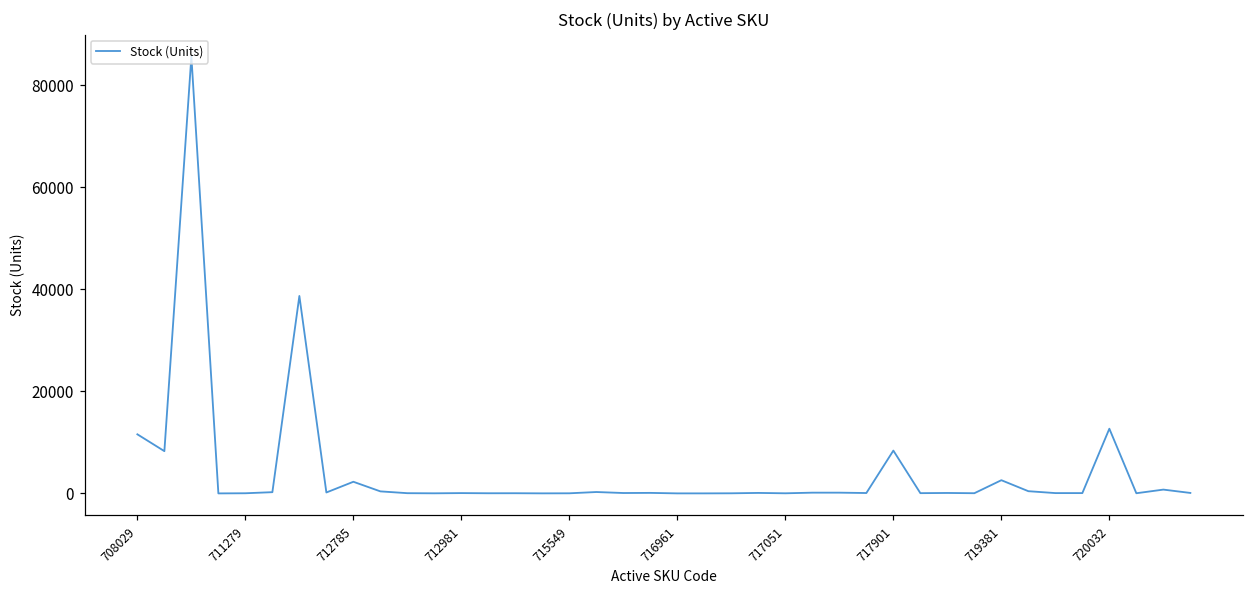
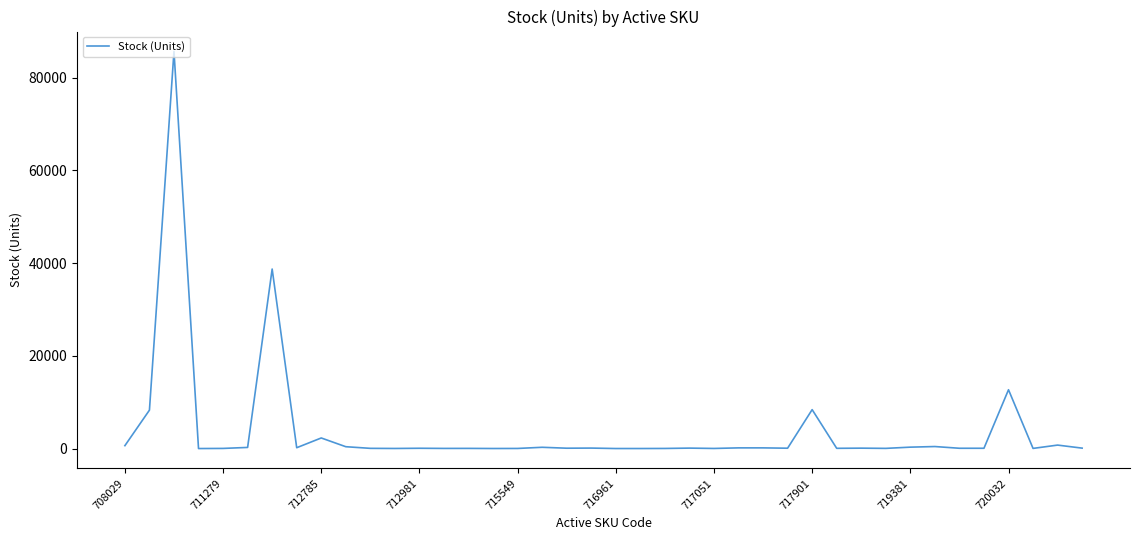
  {
-   "708029": 12000,
+   "708029": 1000,
    "711279": 0,
    "712785": 2000,
    "712981": 0,
    "715549": 0,
    "716961": 0,
    "717051": 0,
    "717901": 8000,
-   "719381": 3000,
+   "719381": 0,
    "720032": 13000
  }
